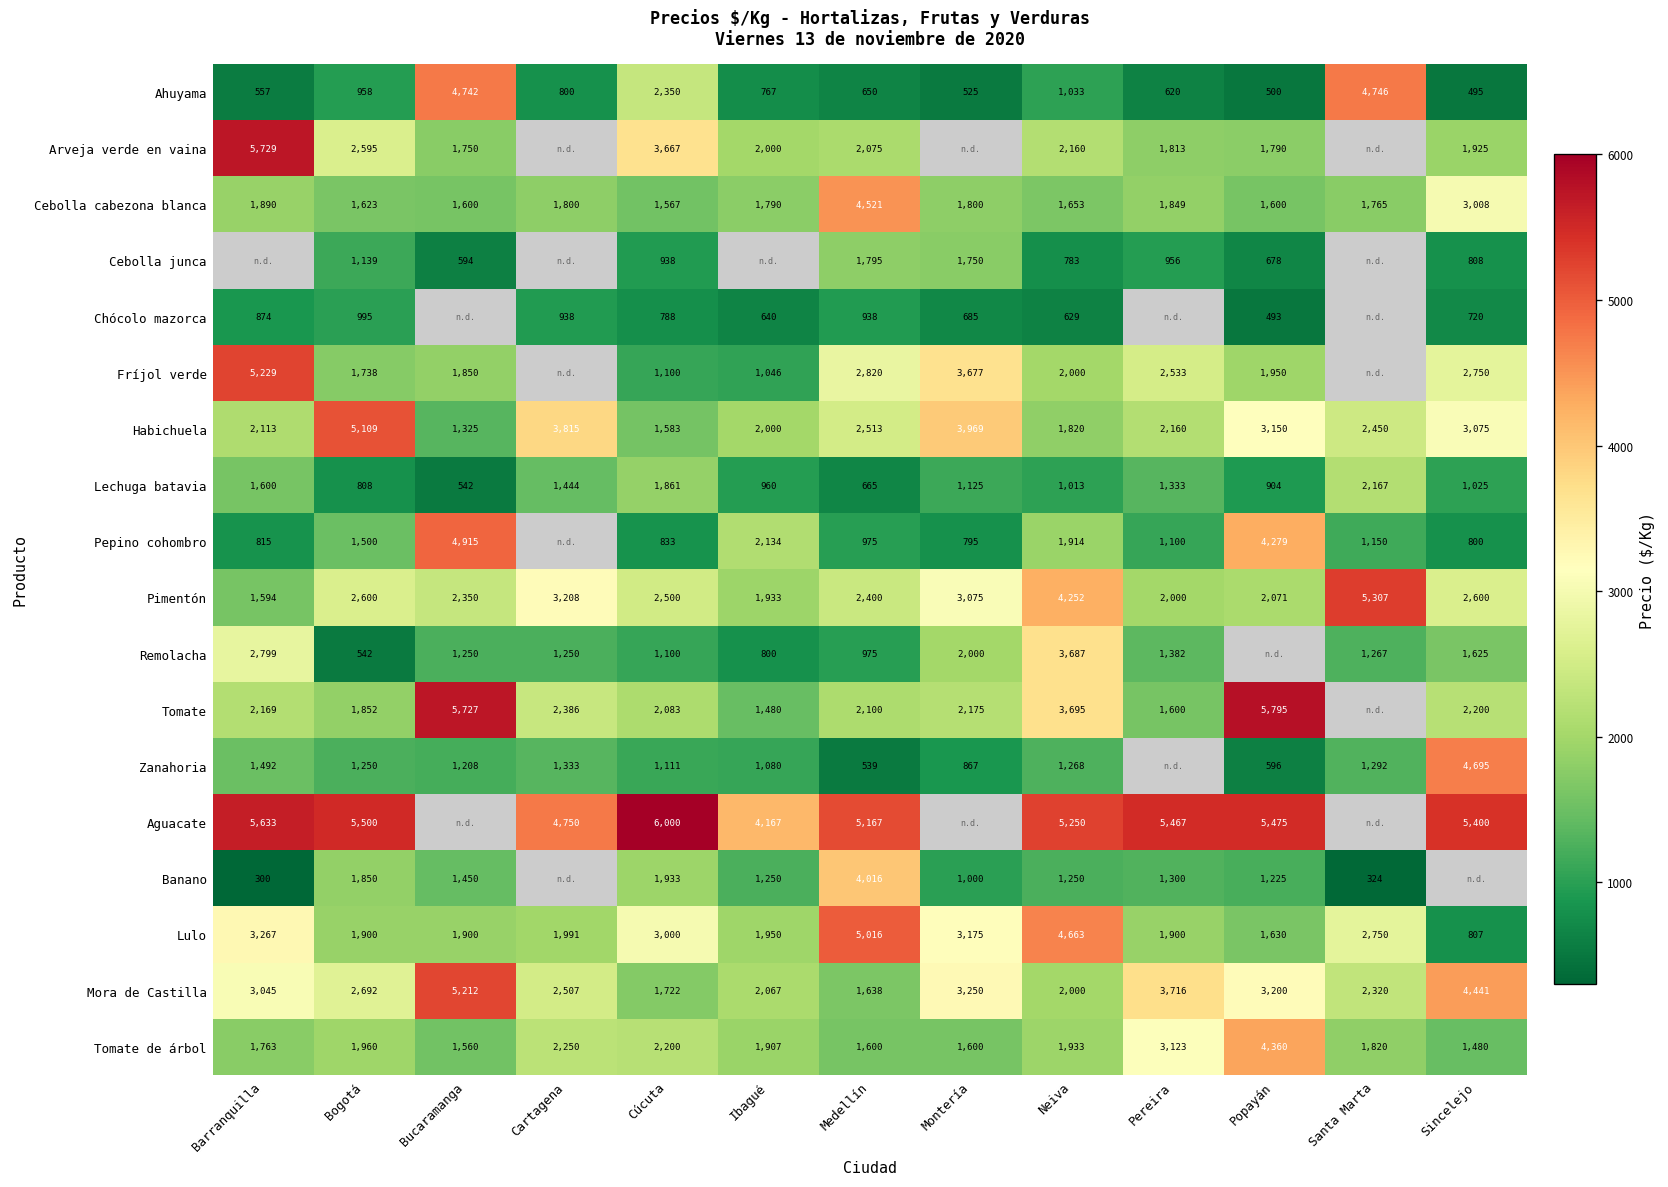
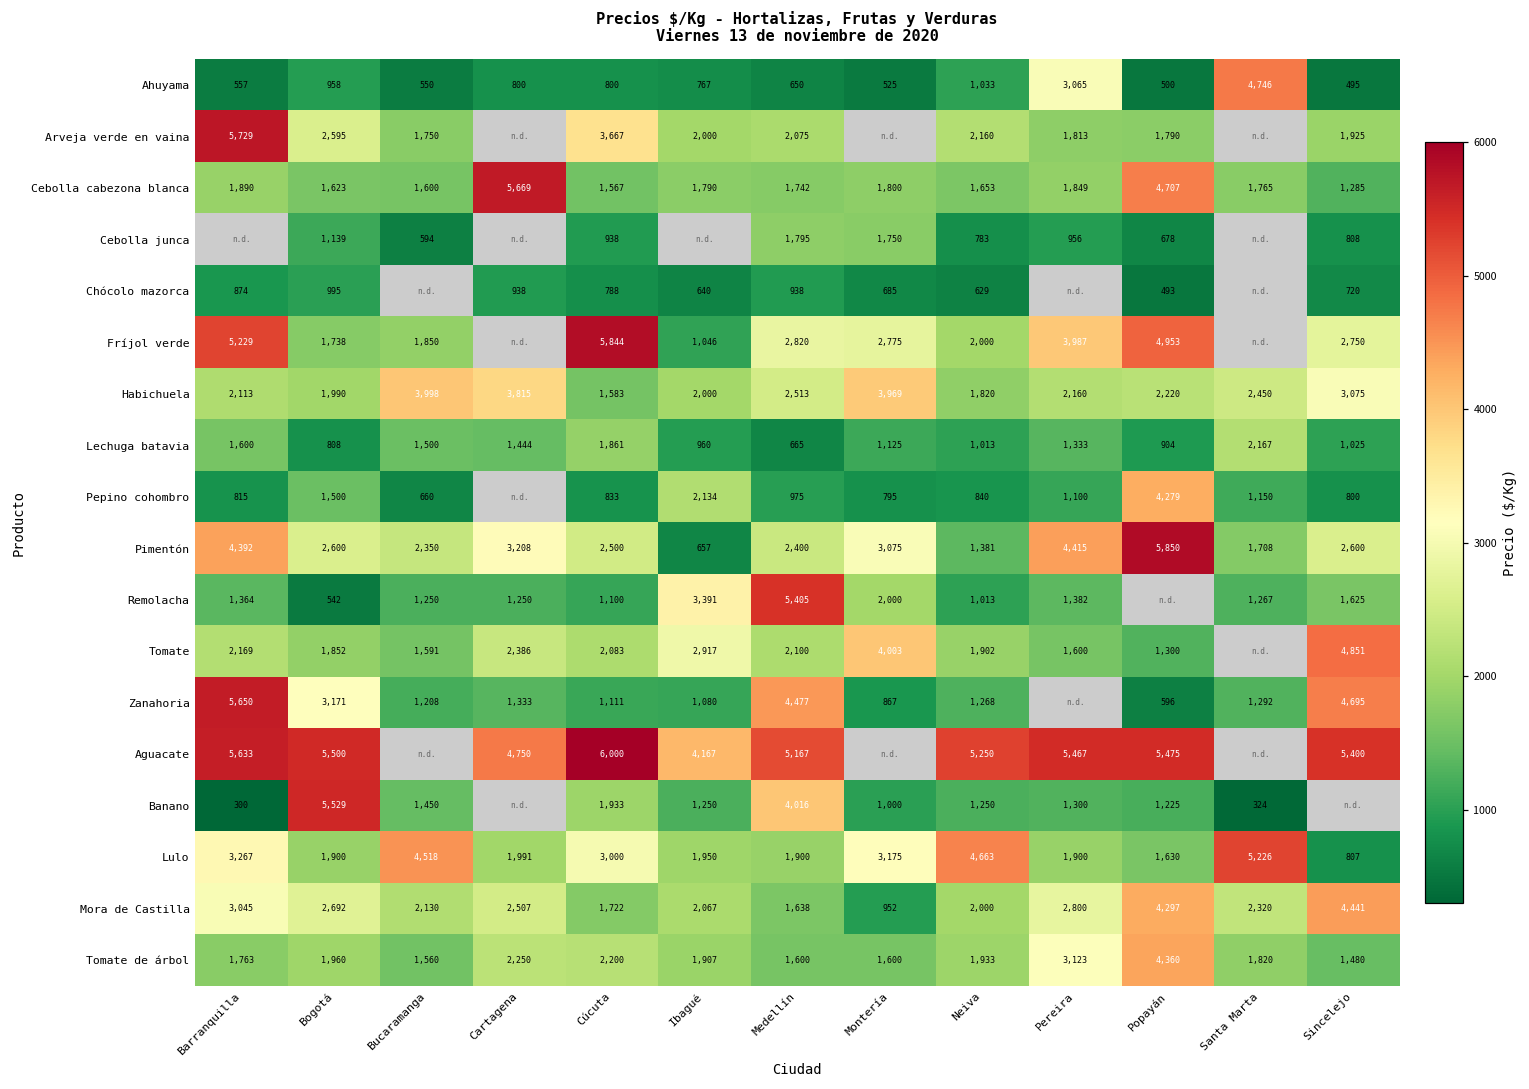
  {
    "Ahuyama": {
      "Barranquilla": "557",
      "Bogotá": "958",
-     "Bucaramanga": "4,742",
+     "Bucaramanga": "550",
      "Cartagena": "800",
-     "Cúcuta": "2,350",
+     "Cúcuta": "800",
      "Ibagué": "767",
      "Medellín": "650",
      "Montería": "525",
      "Neiva": "1,033",
-     "Pereira": "620",
+     "Pereira": "3,065",
      "Popayán": "500",
      "Santa Marta": "4,746",
      "Sincelejo": "495"
    },
    "Cebolla cabezona blanca": {
      "Barranquilla": "1,890",
      "Bogotá": "1,623",
      "Bucaramanga": "1,600",
-     "Cartagena": "1,800",
+     "Cartagena": "5,669",
      "Cúcuta": "1,567",
      "Ibagué": "1,790",
-     "Medellín": "4,521",
+     "Medellín": "1,742",
      "Montería": "1,800",
      "Neiva": "1,653",
      "Pereira": "1,849",
-     "Popayán": "1,600",
+     "Popayán": "4,707",
      "Santa Marta": "1,765",
-     "Sincelejo": "3,008"
+     "Sincelejo": "1,285"
    },
    "Fríjol verde": {
      "Barranquilla": "5,229",
      "Bogotá": "1,738",
      "Bucaramanga": "1,850",
-     "Cúcuta": "1,100",
+     "Cúcuta": "5,844",
      "Ibagué": "1,046",
      "Medellín": "2,820",
-     "Montería": "3,677",
+     "Montería": "2,775",
      "Neiva": "2,000",
-     "Pereira": "2,533",
-     "Popayán": "1,950",
+     "Pereira": "3,987",
+     "Popayán": "4,953",
      "Sincelejo": "2,750"
    },
    "Habichuela": {
      "Barranquilla": "2,113",
-     "Bogotá": "5,109",
-     "Bucaramanga": "1,325",
+     "Bogotá": "1,990",
+     "Bucaramanga": "3,998",
      "Cartagena": "3,815",
      "Cúcuta": "1,583",
      "Ibagué": "2,000",
      "Medellín": "2,513",
      "Montería": "3,969",
      "Neiva": "1,820",
      "Pereira": "2,160",
-     "Popayán": "3,150",
+     "Popayán": "2,220",
      "Santa Marta": "2,450",
      "Sincelejo": "3,075"
    },
    "Lechuga batavia": {
      "Barranquilla": "1,600",
      "Bogotá": "808",
-     "Bucaramanga": "542",
+     "Bucaramanga": "1,500",
      "Cartagena": "1,444",
      "Cúcuta": "1,861",
      "Ibagué": "960",
      "Medellín": "665",
      "Montería": "1,125",
      "Neiva": "1,013",
      "Pereira": "1,333",
      "Popayán": "904",
      "Santa Marta": "2,167",
      "Sincelejo": "1,025"
    },
    "Pepino cohombro": {
      "Barranquilla": "815",
      "Bogotá": "1,500",
-     "Bucaramanga": "4,915",
+     "Bucaramanga": "660",
      "Cúcuta": "833",
      "Ibagué": "2,134",
      "Medellín": "975",
      "Montería": "795",
-     "Neiva": "1,914",
+     "Neiva": "840",
      "Pereira": "1,100",
      "Popayán": "4,279",
      "Santa Marta": "1,150",
      "Sincelejo": "800"
    },
    "Pimentón": {
-     "Barranquilla": "1,594",
+     "Barranquilla": "4,392",
      "Bogotá": "2,600",
      "Bucaramanga": "2,350",
      "Cartagena": "3,208",
      "Cúcuta": "2,500",
-     "Ibagué": "1,933",
+     "Ibagué": "657",
      "Medellín": "2,400",
      "Montería": "3,075",
-     "Neiva": "4,252",
-     "Pereira": "2,000",
-     "Popayán": "2,071",
-     "Santa Marta": "5,307",
+     "Neiva": "1,381",
+     "Pereira": "4,415",
+     "Popayán": "5,850",
+     "Santa Marta": "1,708",
      "Sincelejo": "2,600"
    },
    "Remolacha": {
-     "Barranquilla": "2,799",
+     "Barranquilla": "1,364",
      "Bogotá": "542",
      "Bucaramanga": "1,250",
      "Cartagena": "1,250",
      "Cúcuta": "1,100",
-     "Ibagué": "800",
-     "Medellín": "975",
+     "Ibagué": "3,391",
+     "Medellín": "5,405",
      "Montería": "2,000",
-     "Neiva": "3,687",
+     "Neiva": "1,013",
      "Pereira": "1,382",
      "Santa Marta": "1,267",
      "Sincelejo": "1,625"
    },
    "Tomate": {
      "Barranquilla": "2,169",
      "Bogotá": "1,852",
-     "Bucaramanga": "5,727",
+     "Bucaramanga": "1,591",
      "Cartagena": "2,386",
      "Cúcuta": "2,083",
-     "Ibagué": "1,480",
+     "Ibagué": "2,917",
      "Medellín": "2,100",
-     "Montería": "2,175",
-     "Neiva": "3,695",
+     "Montería": "4,003",
+     "Neiva": "1,902",
      "Pereira": "1,600",
-     "Popayán": "5,795",
-     "Sincelejo": "2,200"
+     "Popayán": "1,300",
+     "Sincelejo": "4,851"
    },
    "Zanahoria": {
-     "Barranquilla": "1,492",
-     "Bogotá": "1,250",
+     "Barranquilla": "5,650",
+     "Bogotá": "3,171",
      "Bucaramanga": "1,208",
      "Cartagena": "1,333",
      "Cúcuta": "1,111",
      "Ibagué": "1,080",
-     "Medellín": "539",
+     "Medellín": "4,477",
      "Montería": "867",
      "Neiva": "1,268",
      "Popayán": "596",
      "Santa Marta": "1,292",
      "Sincelejo": "4,695"
    },
    "Banano": {
      "Barranquilla": "300",
-     "Bogotá": "1,850",
+     "Bogotá": "5,529",
      "Bucaramanga": "1,450",
      "Cúcuta": "1,933",
      "Ibagué": "1,250",
      "Medellín": "4,016",
      "Montería": "1,000",
      "Neiva": "1,250",
      "Pereira": "1,300",
      "Popayán": "1,225",
      "Santa Marta": "324"
    },
    "Lulo": {
      "Barranquilla": "3,267",
      "Bogotá": "1,900",
-     "Bucaramanga": "1,900",
+     "Bucaramanga": "4,518",
      "Cartagena": "1,991",
      "Cúcuta": "3,000",
      "Ibagué": "1,950",
-     "Medellín": "5,016",
+     "Medellín": "1,900",
      "Montería": "3,175",
      "Neiva": "4,663",
      "Pereira": "1,900",
      "Popayán": "1,630",
-     "Santa Marta": "2,750",
+     "Santa Marta": "5,226",
      "Sincelejo": "807"
    },
    "Mora de Castilla": {
      "Barranquilla": "3,045",
      "Bogotá": "2,692",
-     "Bucaramanga": "5,212",
+     "Bucaramanga": "2,130",
      "Cartagena": "2,507",
      "Cúcuta": "1,722",
      "Ibagué": "2,067",
      "Medellín": "1,638",
-     "Montería": "3,250",
+     "Montería": "952",
      "Neiva": "2,000",
-     "Pereira": "3,716",
-     "Popayán": "3,200",
+     "Pereira": "2,800",
+     "Popayán": "4,297",
      "Santa Marta": "2,320",
      "Sincelejo": "4,441"
    }
  }
